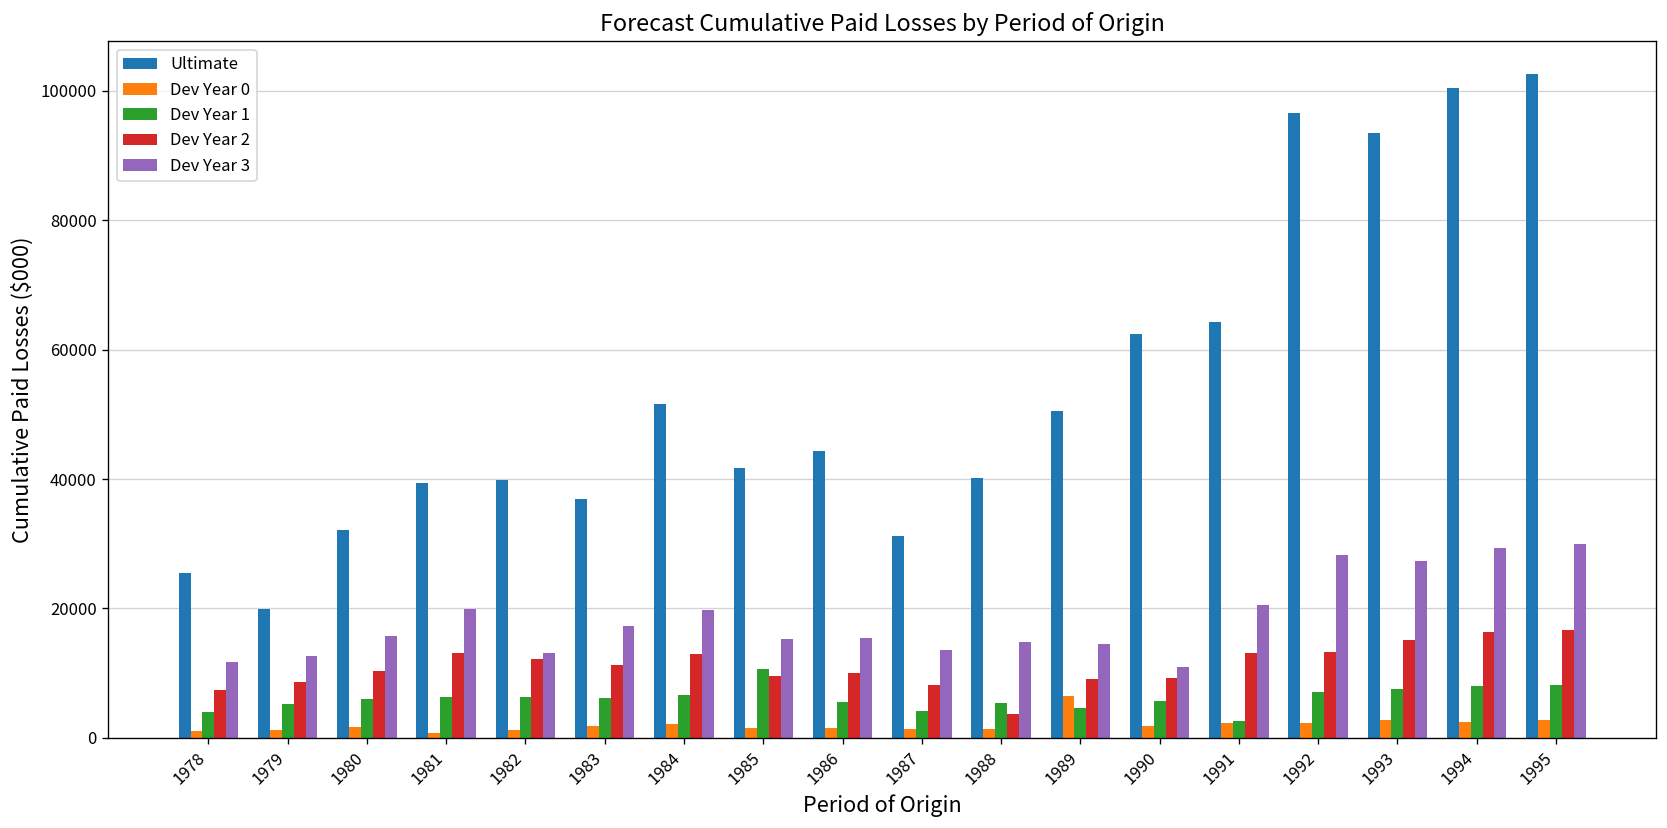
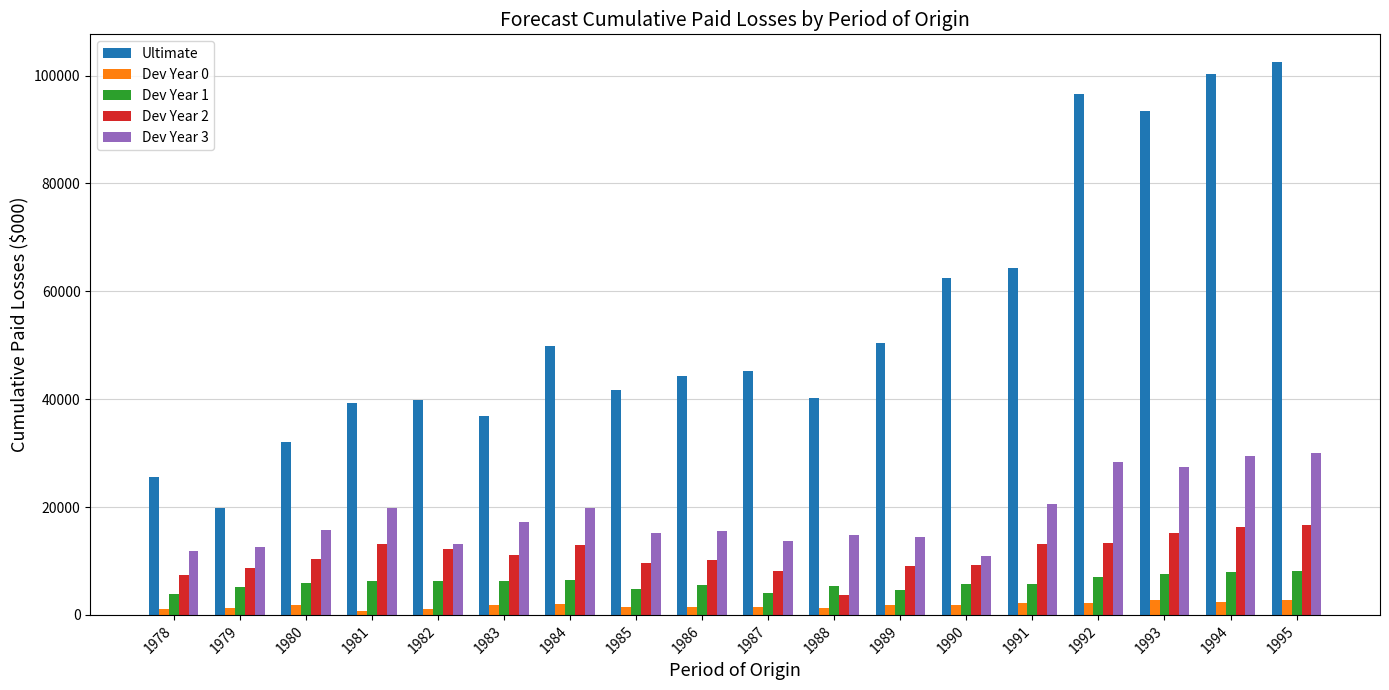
  {
    "Ultimate": {
      "1978": 25000,
      "1979": 20000,
      "1980": 32000,
      "1981": 39000,
      "1982": 40000,
      "1983": 37000,
-     "1984": 52000,
+     "1984": 50000,
      "1985": 42000,
      "1986": 44000,
-     "1987": 31000,
+     "1987": 45000,
      "1988": 40000,
      "1989": 50000,
      "1990": 62000,
      "1991": 64000,
      "1992": 97000,
      "1993": 93000,
      "1994": 100000,
      "1995": 103000
    },
    "Dev Year 0": {
      "1978": 1000,
      "1979": 1000,
      "1980": 2000,
      "1981": 1000,
      "1982": 1000,
      "1983": 2000,
      "1984": 2000,
      "1985": 1000,
      "1986": 1000,
      "1987": 1000,
      "1988": 1000,
-     "1989": 6000,
+     "1989": 2000,
      "1990": 2000,
      "1991": 2000,
      "1992": 2000,
      "1993": 3000,
      "1994": 2000,
      "1995": 3000
    },
    "Dev Year 1": {
      "1978": 4000,
      "1979": 5000,
      "1980": 6000,
      "1981": 6000,
      "1982": 6000,
      "1983": 6000,
      "1984": 7000,
-     "1985": 11000,
+     "1985": 5000,
      "1986": 6000,
      "1987": 4000,
      "1988": 5000,
      "1989": 5000,
      "1990": 6000,
-     "1991": 3000,
+     "1991": 6000,
      "1992": 7000,
      "1993": 7000,
      "1994": 8000,
      "1995": 8000
    },
    "Dev Year 2": {
      "1978": 7000,
      "1979": 9000,
      "1980": 10000,
      "1981": 13000,
      "1982": 12000,
      "1983": 11000,
      "1984": 13000,
      "1985": 10000,
      "1986": 10000,
      "1987": 8000,
      "1988": 4000,
      "1989": 9000,
      "1990": 9000,
      "1991": 13000,
      "1992": 13000,
      "1993": 15000,
      "1994": 16000,
      "1995": 17000
    },
    "Dev Year 3": {
      "1978": 12000,
      "1979": 13000,
      "1980": 16000,
      "1981": 20000,
      "1982": 13000,
      "1983": 17000,
      "1984": 20000,
      "1985": 15000,
      "1986": 15000,
      "1987": 14000,
      "1988": 15000,
      "1989": 14000,
      "1990": 11000,
      "1991": 20000,
      "1992": 28000,
      "1993": 27000,
      "1994": 29000,
      "1995": 30000
    }
  }
